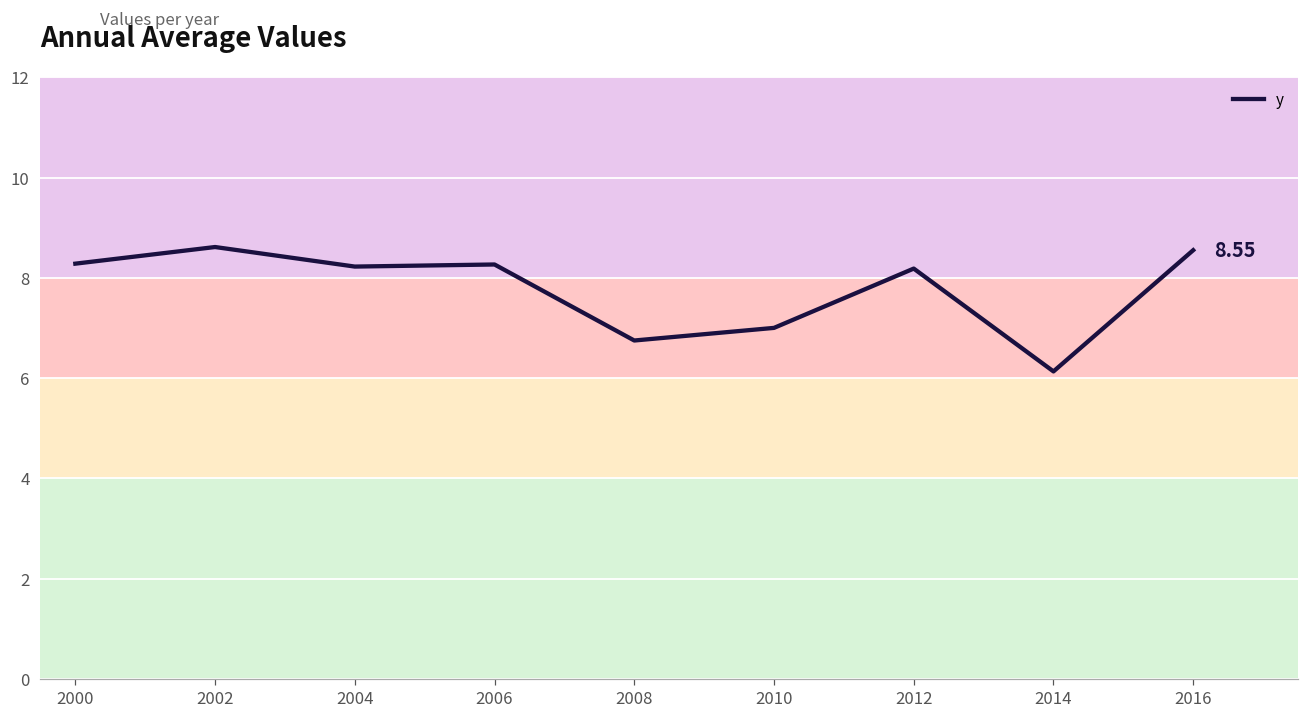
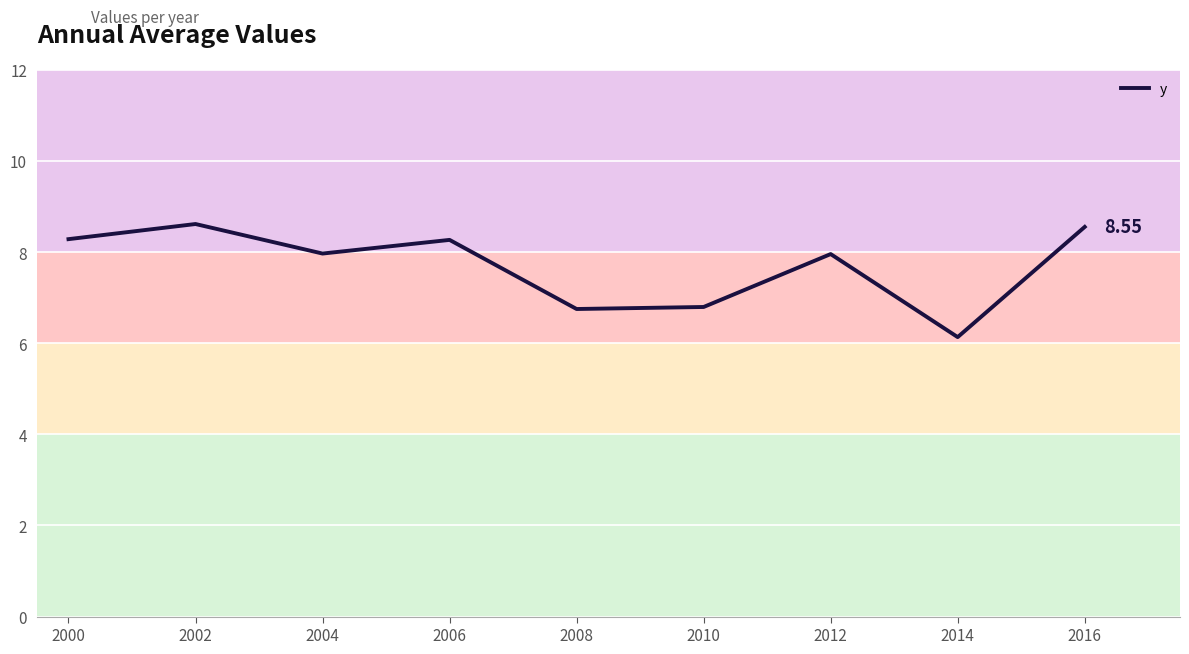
  {
    "2000": 8.3,
    "2002": 8.6,
-   "2004": 8.2,
+   "2004": 8.0,
    "2006": 8.3,
    "2008": 6.8,
-   "2010": 7.0,
-   "2012": 8.2,
+   "2010": 6.8,
+   "2012": 8.0,
    "2014": 6.1
  }
